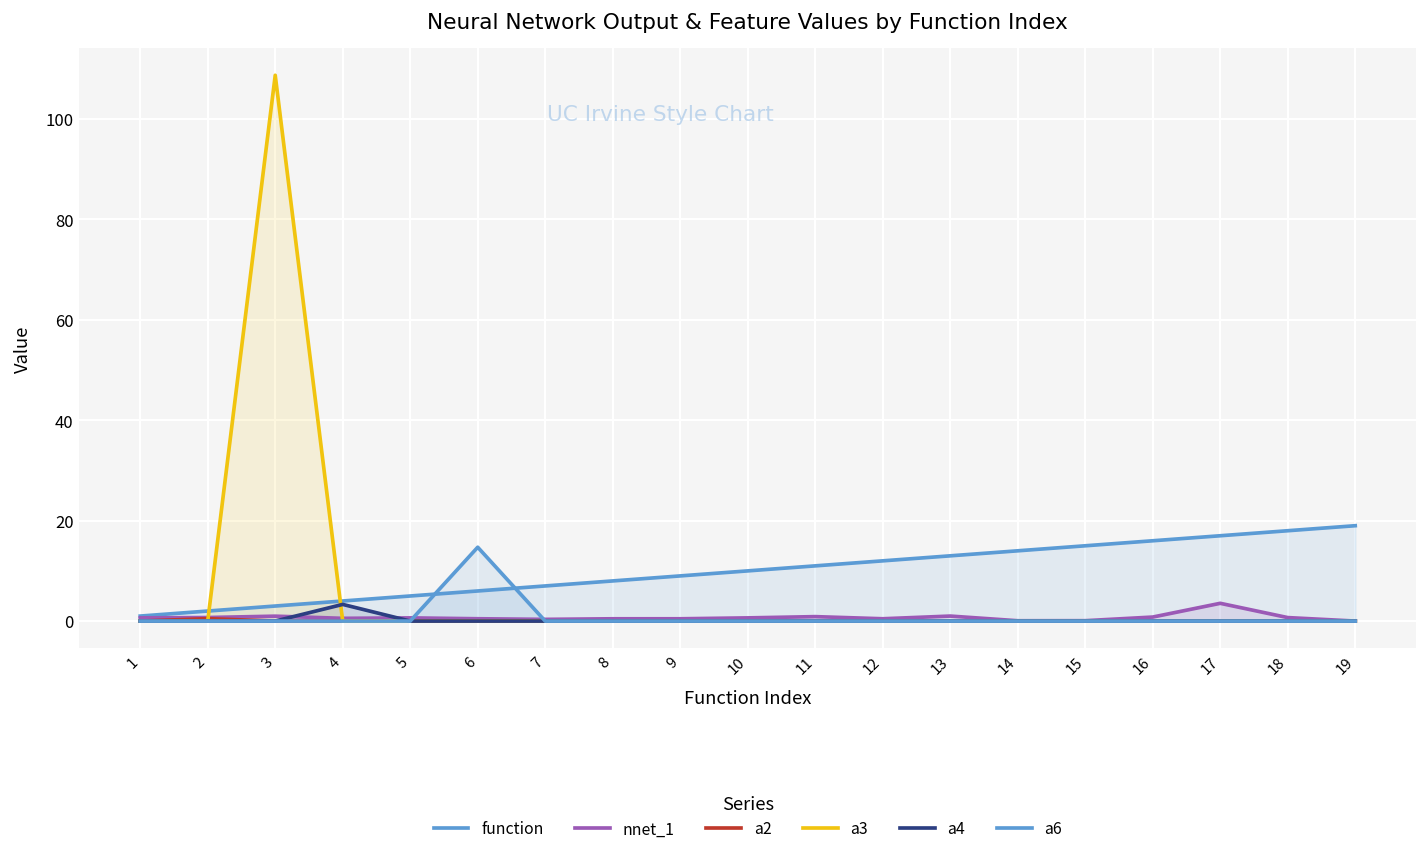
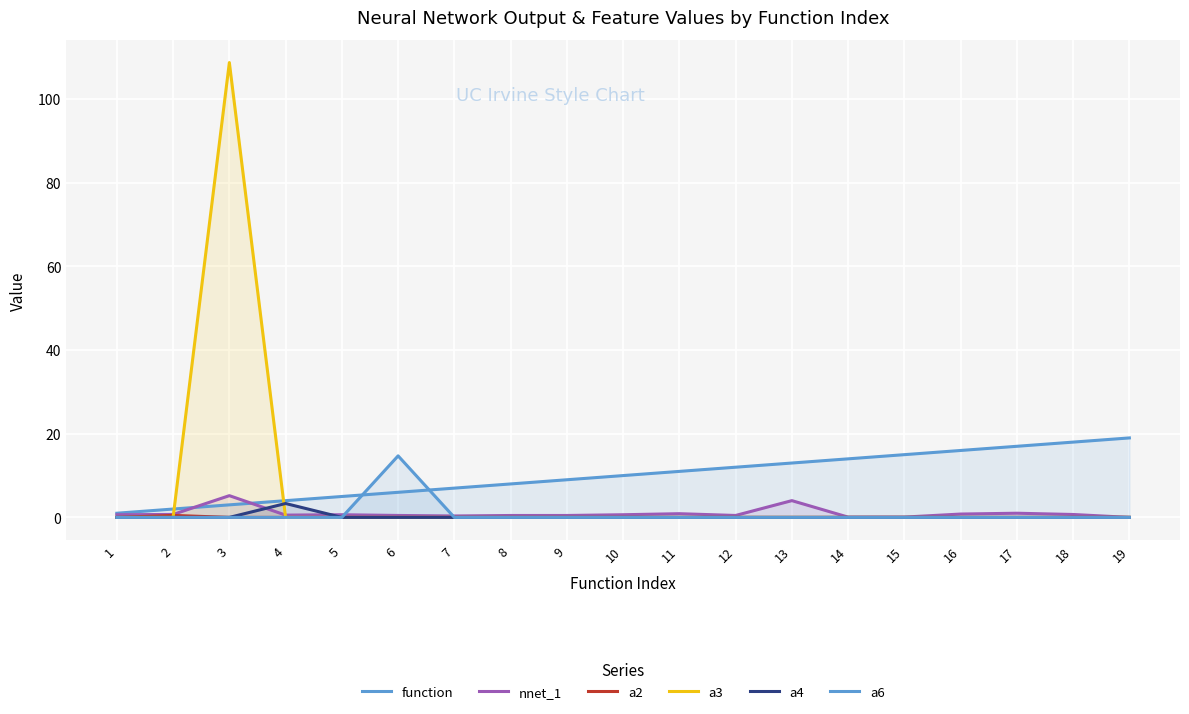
  {
    "nnet_1": {
-     "3": 1,
+     "3": 5,
      "5": 1,
      "10": 1,
      "11": 1,
-     "13": 1,
+     "13": 4,
      "16": 1,
-     "17": 4,
+     "17": 1,
      "18": 1
    },
    "a3": {
      "3": 109
    },
    "a4": {
      "4": 3
    }
  }
